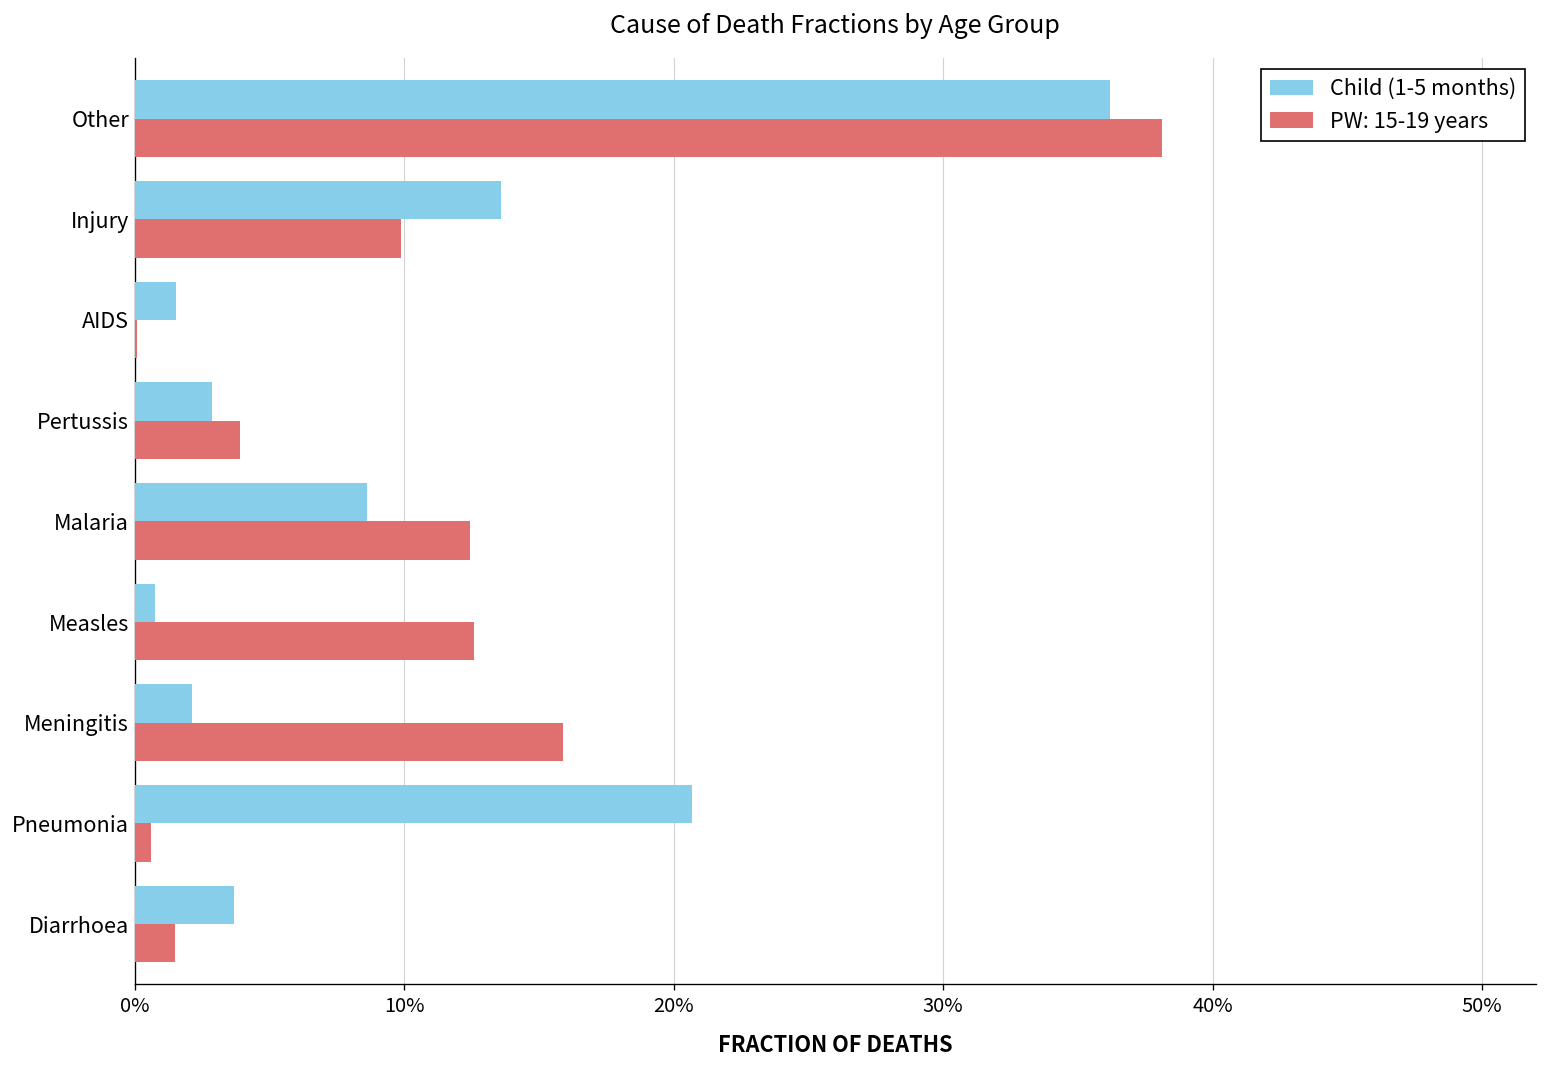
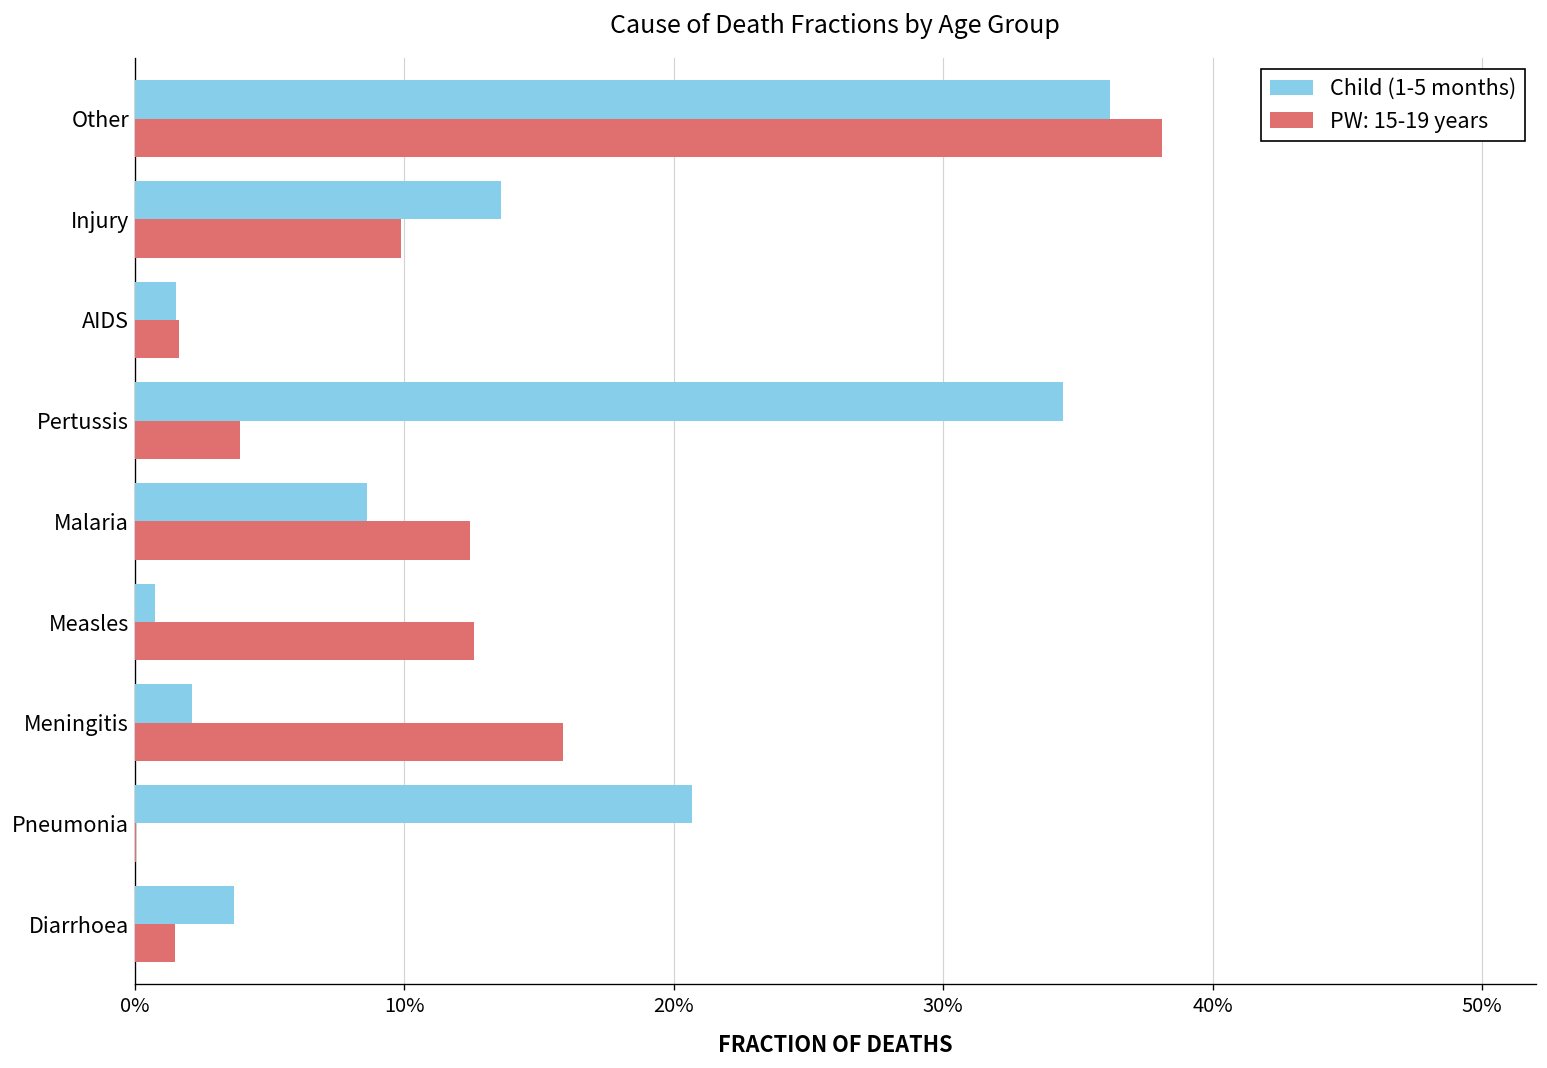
  {
    "Child (1-5 months)": {
      "Other": "36.2%",
      "Injury": "13.6%",
      "AIDS": "1.5%",
-     "Pertussis": "2.9%",
+     "Pertussis": "34.4%",
      "Malaria": "8.6%",
      "Measles": "0.8%",
      "Meningitis": "2.1%",
      "Pneumonia": "20.7%",
      "Diarrhoea": "3.7%"
    },
    "PW: 15-19 years": {
      "Other": "38.1%",
      "Injury": "9.9%",
-     "AIDS": "0.1%",
+     "AIDS": "1.7%",
      "Pertussis": "3.9%",
      "Malaria": "12.4%",
      "Measles": "12.6%",
      "Meningitis": "15.9%",
-     "Pneumonia": "0.6%",
+     "Pneumonia": "0.0%",
      "Diarrhoea": "1.5%"
    }
  }
